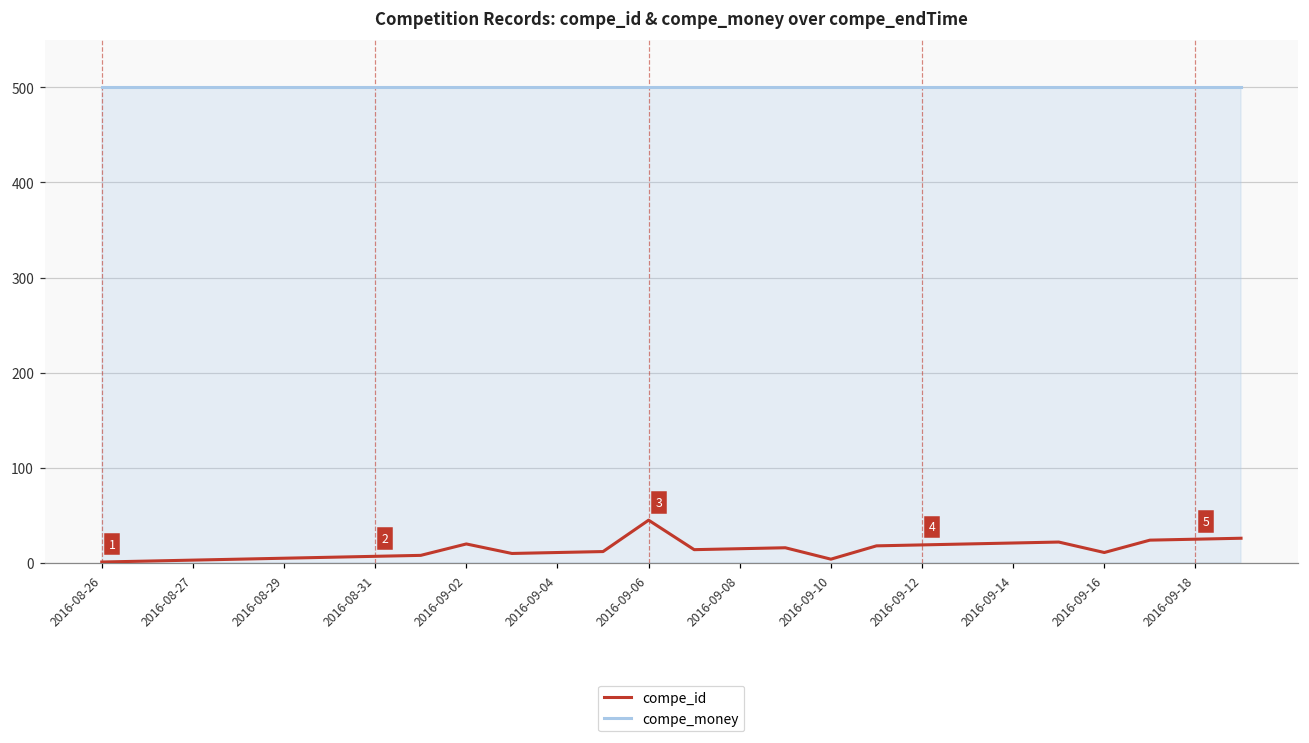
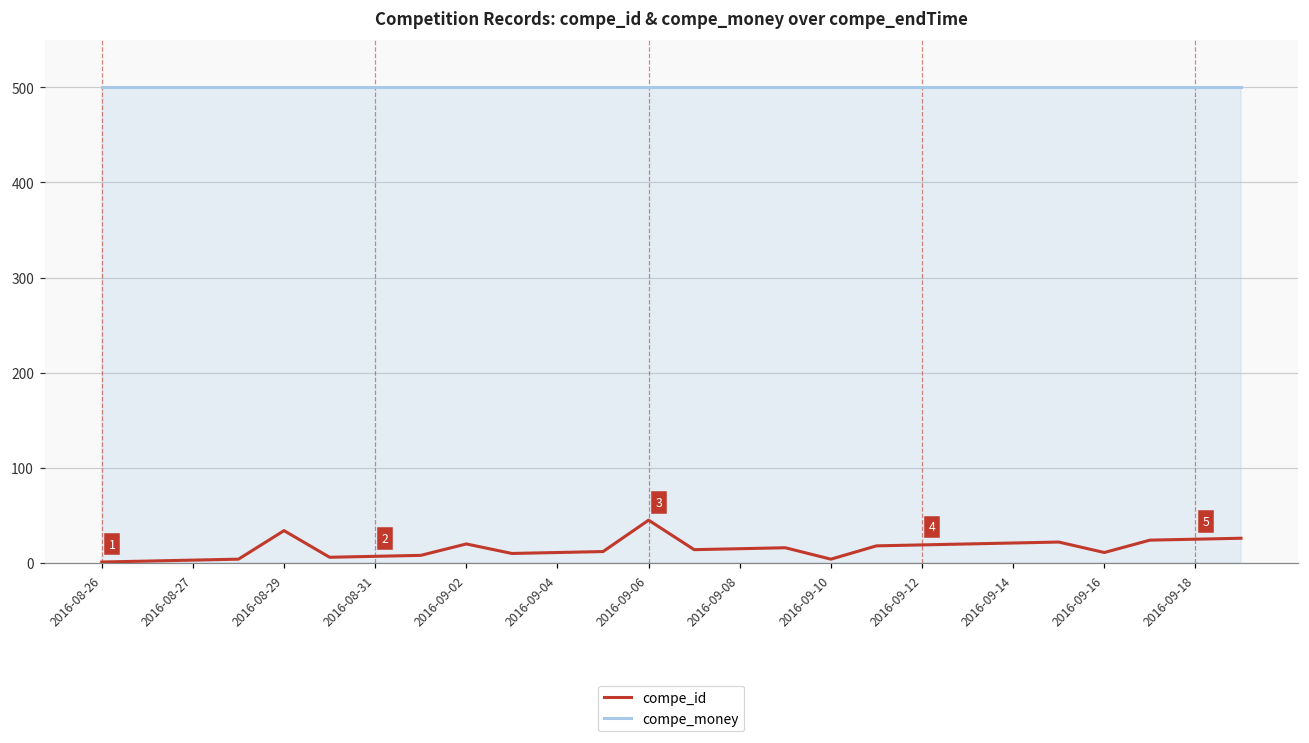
  {
    "compe_id": {
      "2016-08-27": 0,
-     "2016-08-29": 10,
+     "2016-08-29": 30,
      "2016-09-02": 20,
      "2016-09-04": 10,
      "2016-09-08": 20,
      "2016-09-10": 0,
      "2016-09-14": 20,
      "2016-09-16": 10
    },
    "compe_money": {
      "2016-08-27": 500,
      "2016-08-29": 500,
      "2016-08-31": 500,
      "2016-09-02": 500,
      "2016-09-04": 500,
      "2016-09-06": 500,
      "2016-09-08": 500,
      "2016-09-10": 500,
      "2016-09-12": 500,
      "2016-09-14": 500,
      "2016-09-16": 500,
      "2016-09-18": 500
    }
  }
